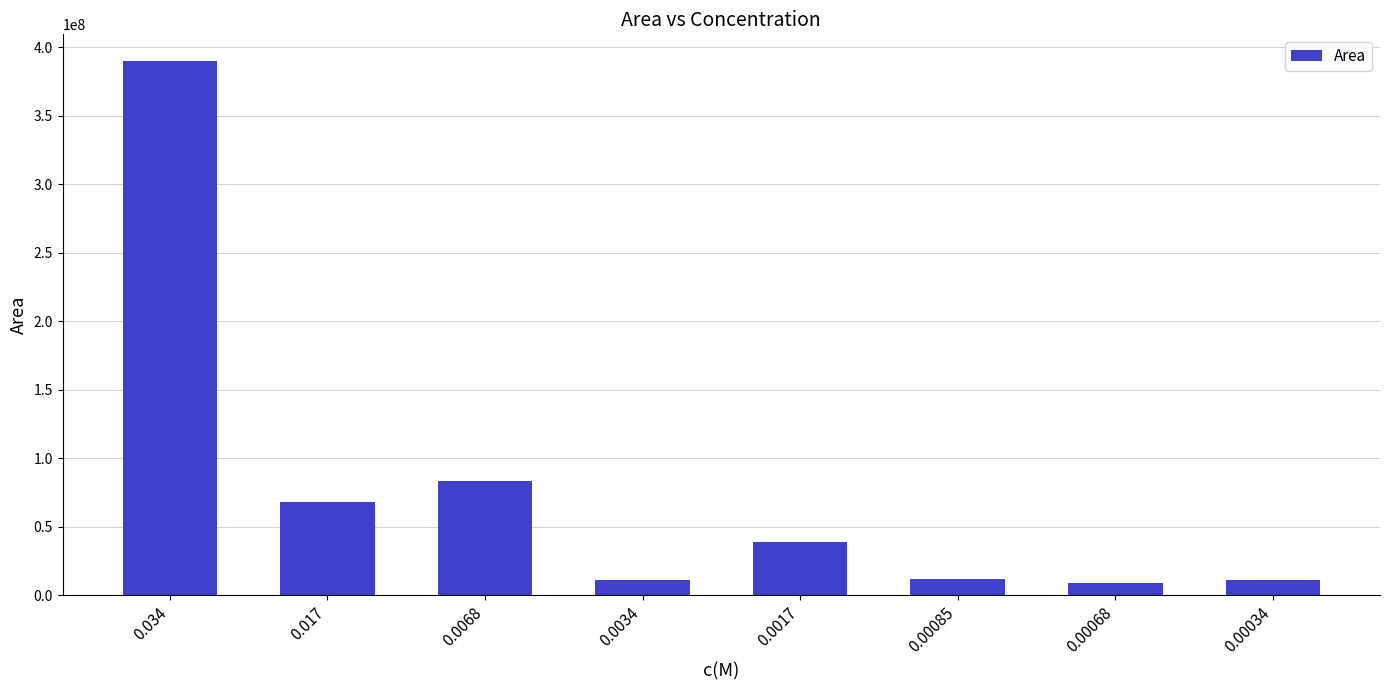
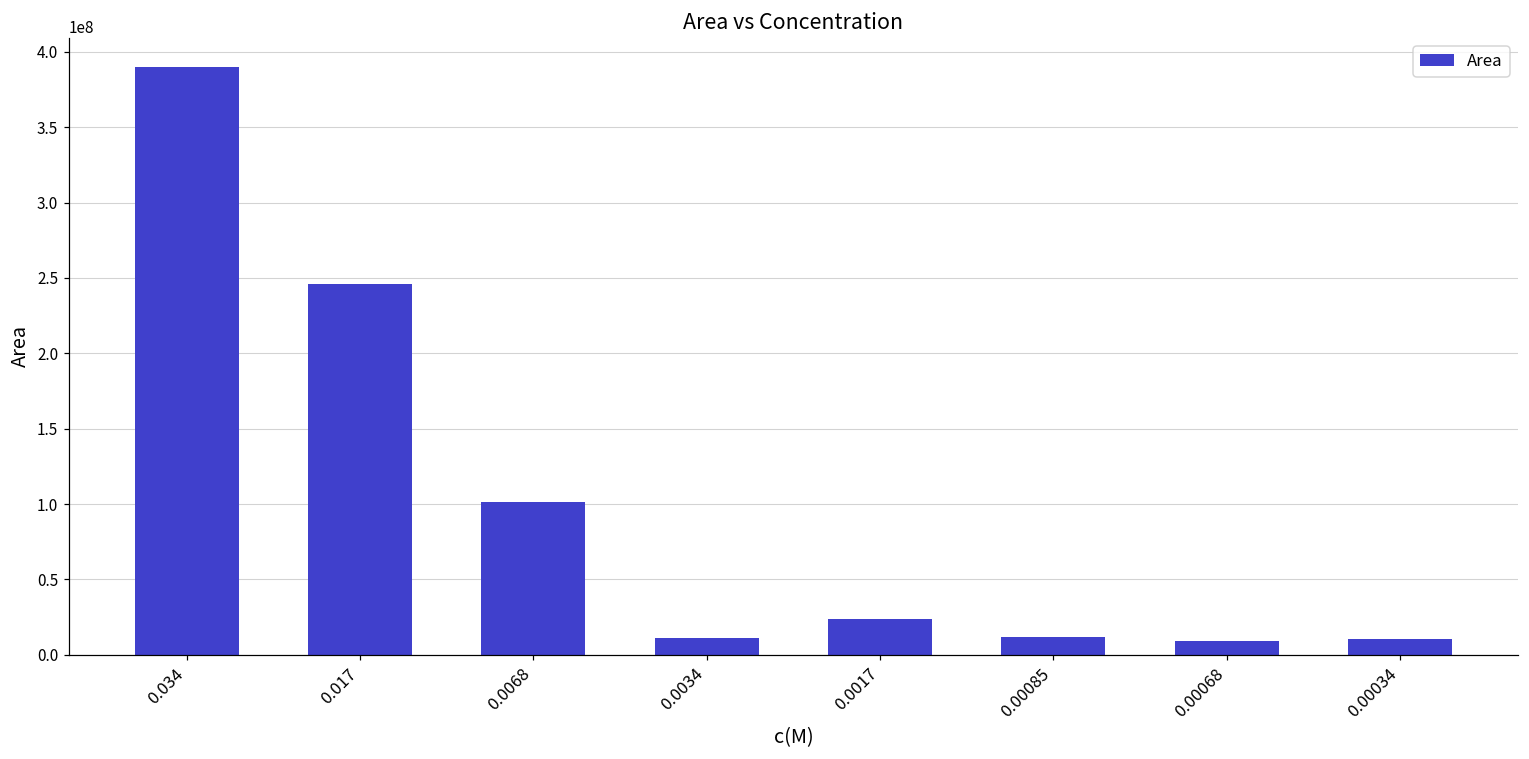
  {
    "0.034": 390000000,
-   "0.017": 68000000,
-   "0.0068": 83000000,
+   "0.017": 246000000,
+   "0.0068": 101000000,
    "0.0034": 11000000,
-   "0.0017": 39000000,
+   "0.0017": 24000000,
    "0.00085": 12000000,
    "0.00068": 9000000,
    "0.00034": 11000000
  }
